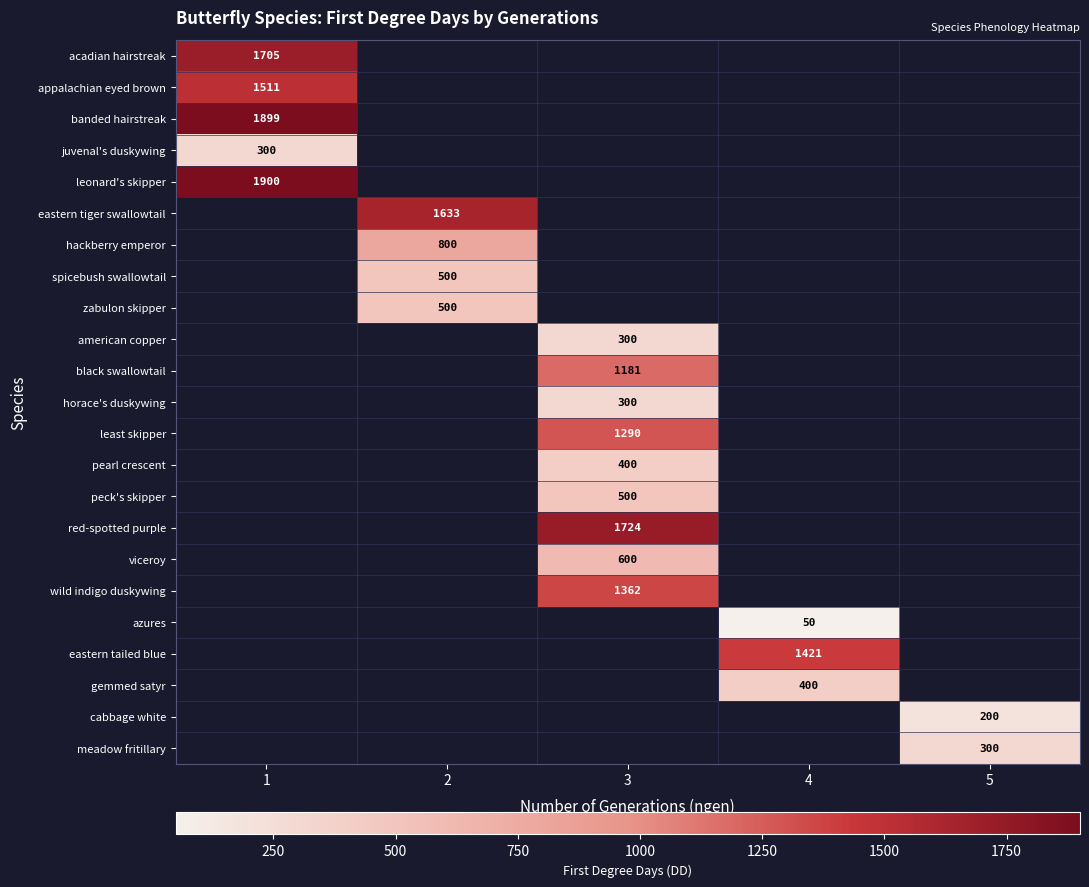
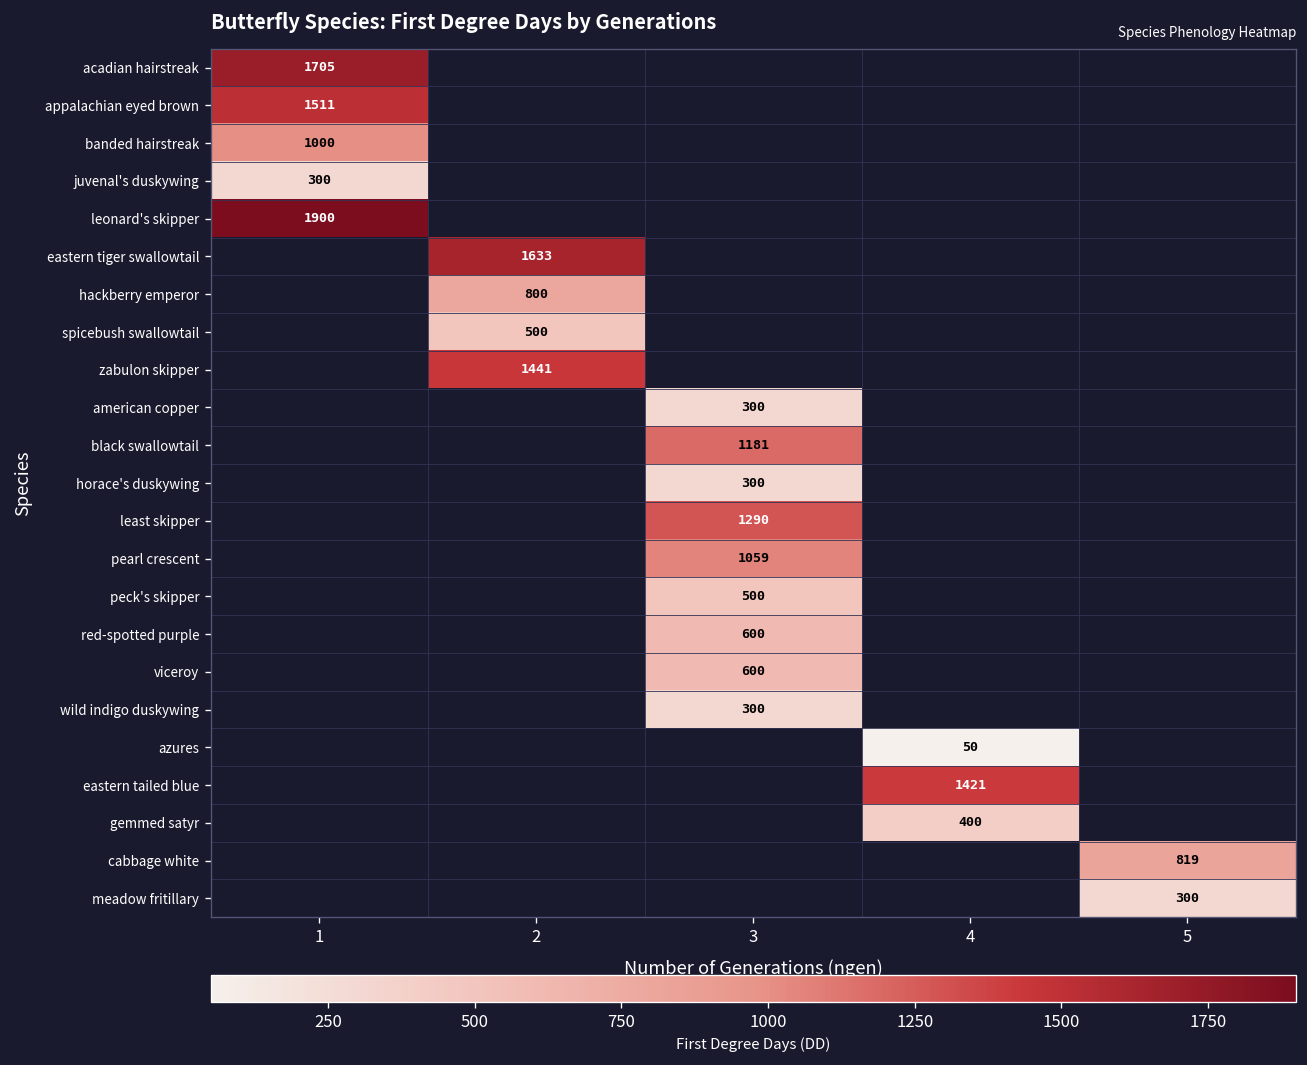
  {
    "acadian hairstreak": {
      "1": 1705
    },
    "appalachian eyed brown": {
      "1": 1511
    },
    "banded hairstreak": {
-     "1": 1899
+     "1": 1000
    },
    "juvenal's duskywing": {
      "1": 300
    },
    "leonard's skipper": {
      "1": 1900
    },
    "eastern tiger swallowtail": {
      "2": 1633
    },
    "hackberry emperor": {
      "2": 800
    },
    "spicebush swallowtail": {
      "2": 500
    },
    "zabulon skipper": {
-     "2": 500
+     "2": 1441
    },
    "american copper": {
      "3": 300
    },
    "black swallowtail": {
      "3": 1181
    },
    "horace's duskywing": {
      "3": 300
    },
    "least skipper": {
      "3": 1290
    },
    "pearl crescent": {
-     "3": 400
+     "3": 1059
    },
    "peck's skipper": {
      "3": 500
    },
    "red-spotted purple": {
-     "3": 1724
+     "3": 600
    },
    "viceroy": {
      "3": 600
    },
    "wild indigo duskywing": {
-     "3": 1362
+     "3": 300
    },
    "azures": {
      "4": 50
    },
    "eastern tailed blue": {
      "4": 1421
    },
    "gemmed satyr": {
      "4": 400
    },
    "cabbage white": {
-     "5": 200
+     "5": 819
    },
    "meadow fritillary": {
      "5": 300
    }
  }
